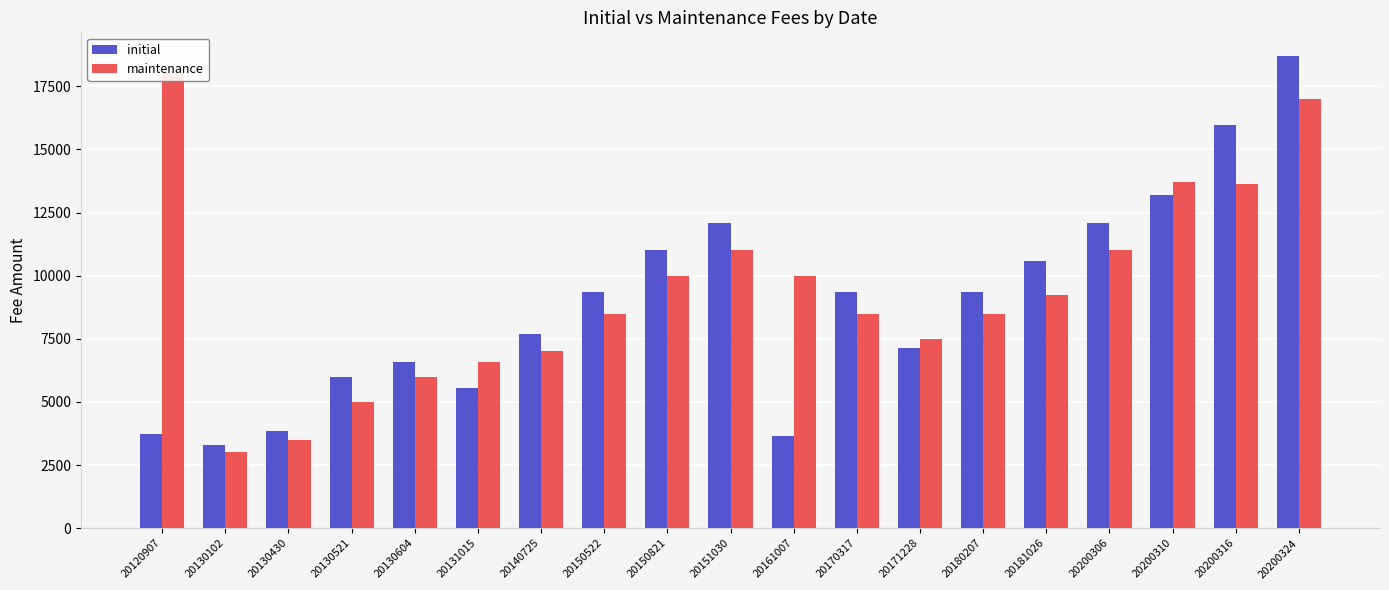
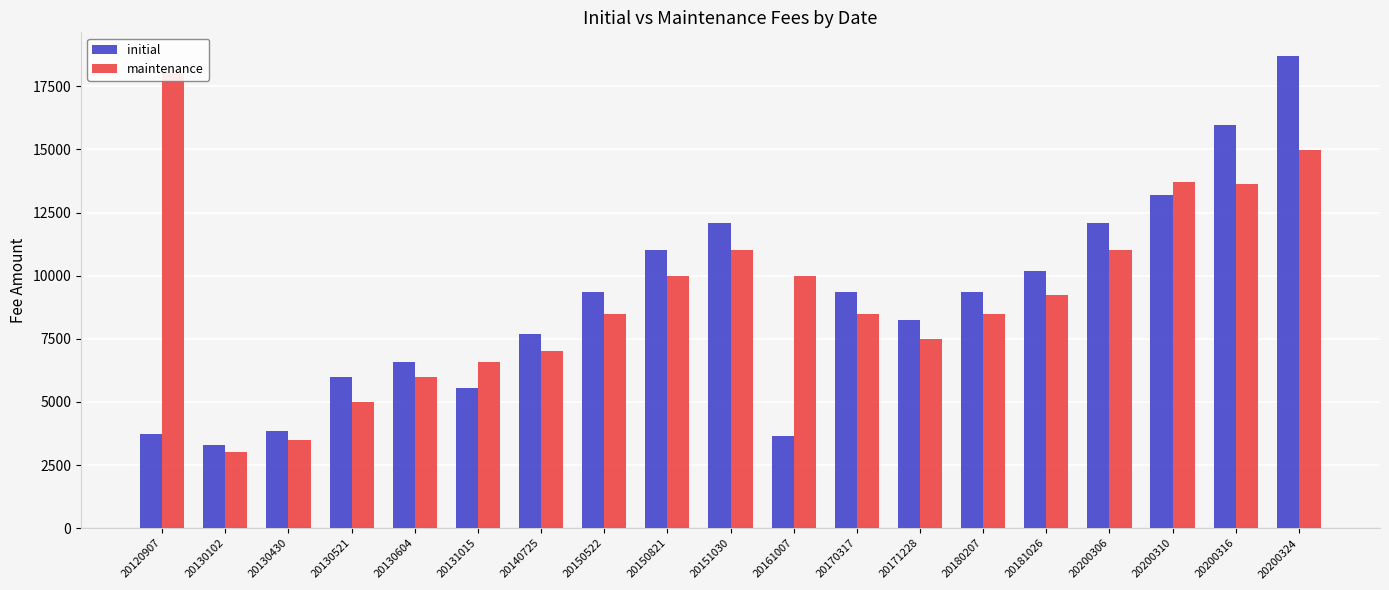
  {
    "initial": {
      "20120907": 3800,
      "20130102": 3300,
      "20130430": 3900,
      "20130521": 6000,
      "20130604": 6600,
      "20131015": 5500,
      "20140725": 7700,
      "20150522": 9400,
      "20150821": 11000,
      "20151030": 12100,
      "20161007": 3700,
      "20170317": 9400,
-     "20171228": 7200,
+     "20171228": 8300,
      "20180207": 9400,
-     "20181026": 10600,
+     "20181026": 10200,
      "20200306": 12100,
      "20200310": 13200,
      "20200316": 16000,
      "20200324": 18700
    },
    "maintenance": {
      "20130102": 3000,
      "20130430": 3500,
      "20130521": 5000,
      "20130604": 6000,
      "20131015": 6600,
      "20140725": 7000,
      "20150522": 8500,
      "20150821": 10000,
      "20151030": 11000,
      "20161007": 10000,
      "20170317": 8500,
      "20171228": 7500,
      "20180207": 8500,
      "20181026": 9300,
      "20200306": 11000,
      "20200310": 13700,
      "20200316": 13600,
-     "20200324": 17000
+     "20200324": 15000
    }
  }
